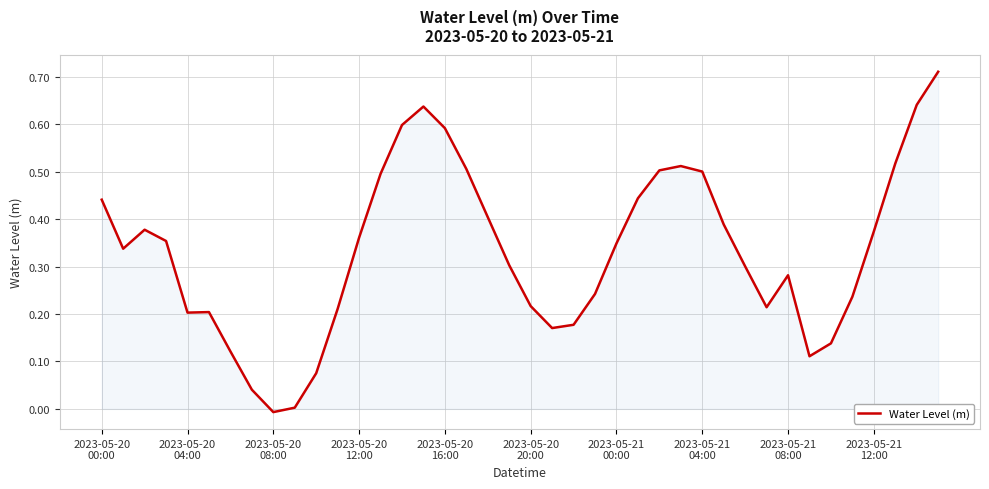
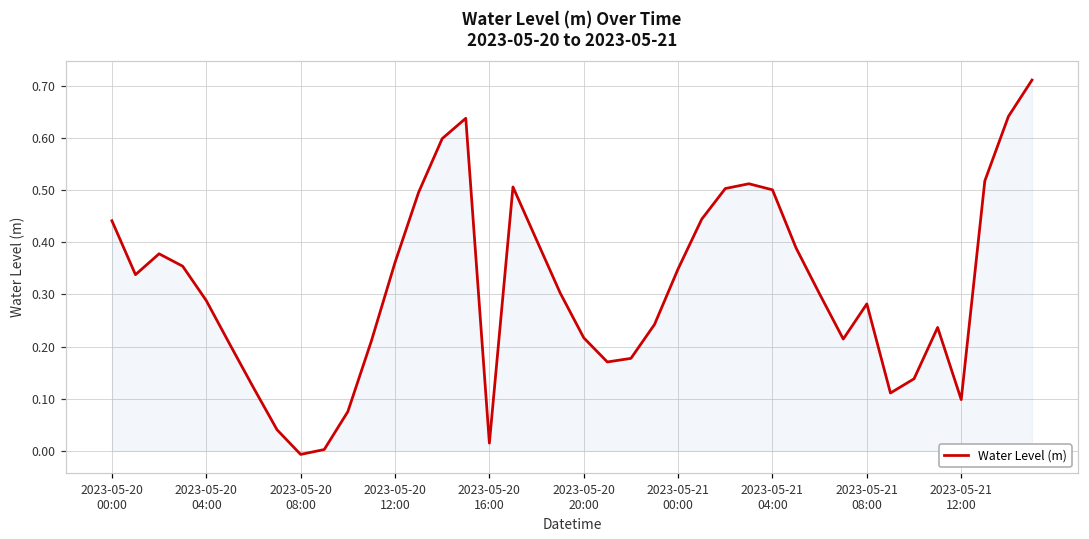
  {
    "Water Level (m)": {
-     "2023-05-20 04:00": 0.20,
+     "2023-05-20 04:00": 0.29,
      "2023-05-20 08:00": -0.01,
-     "2023-05-20 16:00": 0.59,
-     "2023-05-21 12:00": 0.37
+     "2023-05-20 16:00": 0.01,
+     "2023-05-21 12:00": 0.10
    }
  }
